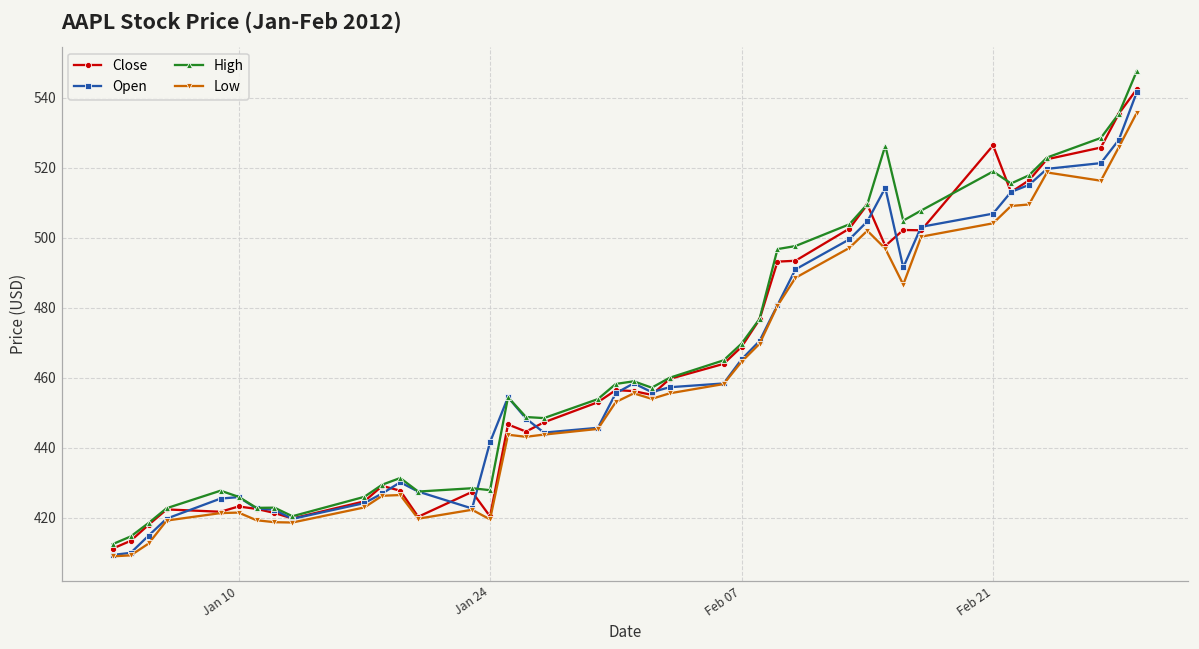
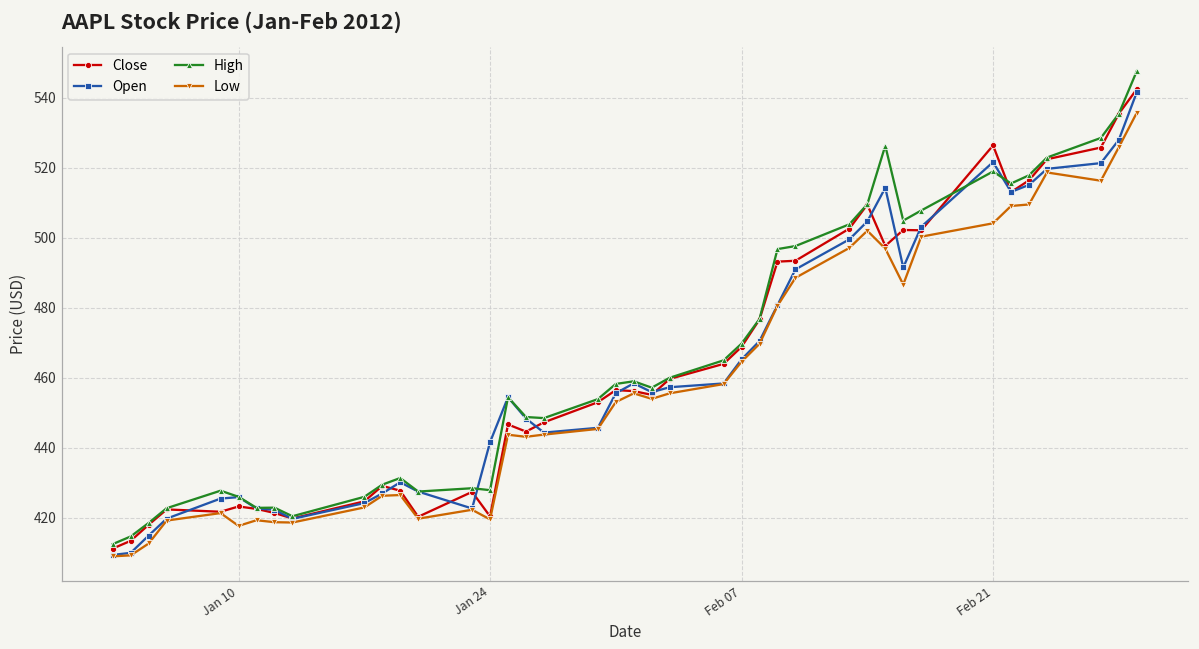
  {
    "Close": {
      "Jan 10": 423,
      "Jan 24": 420,
      "Feb 07": 469,
      "Feb 21": 526
    },
    "Open": {
      "Jan 24": 442,
-     "Feb 21": 507
+     "Feb 21": 522
    },
    "High": {
      "Jan 24": 428,
      "Feb 07": 470,
      "Feb 21": 519
    },
    "Low": {
-     "Jan 10": 422,
+     "Jan 10": 418,
      "Jan 24": 420,
      "Feb 21": 504
    }
  }
